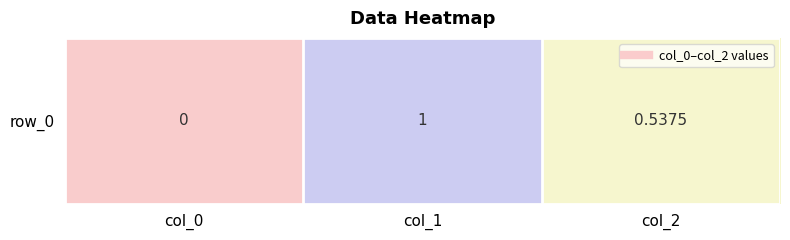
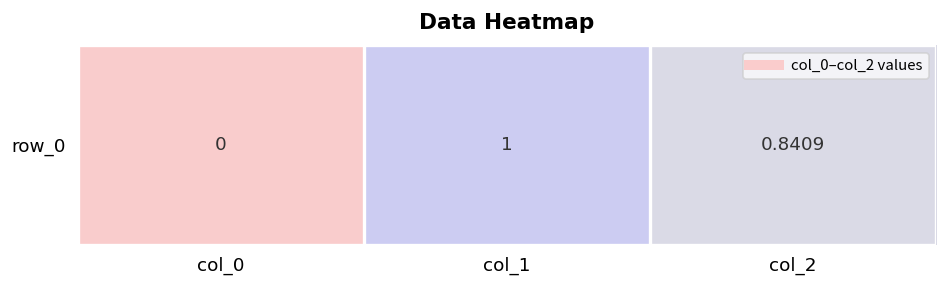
  {
    "row_0": {
      "col_0": 0,
      "col_1": 1,
-     "col_2": 0.5375
+     "col_2": 0.8409
    }
  }
